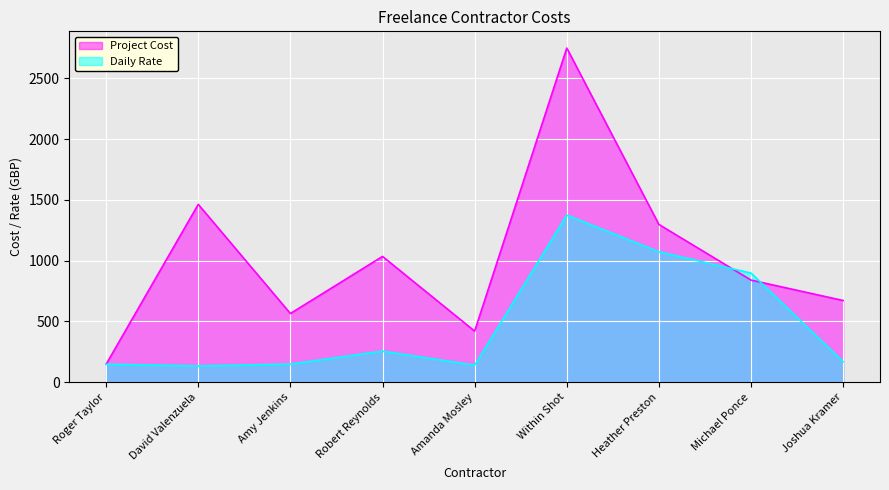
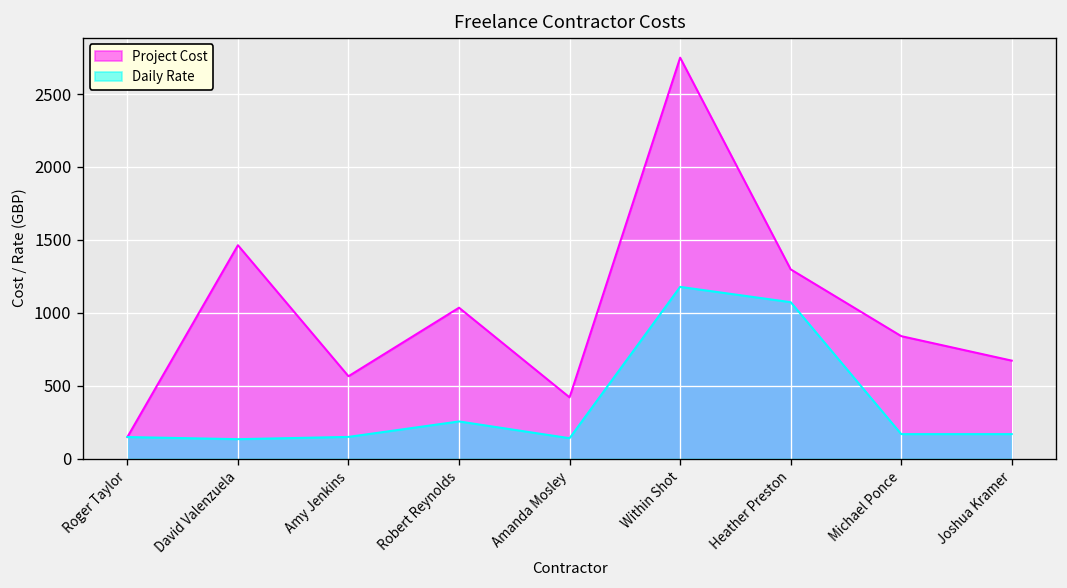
  {
    "Project Cost": {
      "David Valenzuela": 1460,
      "Amy Jenkins": 570,
      "Robert Reynolds": 1040,
      "Amanda Mosley": 420,
      "Within Shot": 2750,
      "Heather Preston": 1300,
      "Michael Ponce": 840,
      "Joshua Kramer": 670
    },
    "Daily Rate": {
      "David Valenzuela": 130,
      "Amy Jenkins": 150,
      "Robert Reynolds": 260,
      "Amanda Mosley": 140,
-     "Within Shot": 1380,
+     "Within Shot": 1180,
      "Heather Preston": 1070,
-     "Michael Ponce": 900,
+     "Michael Ponce": 170,
      "Joshua Kramer": 170
    }
  }
